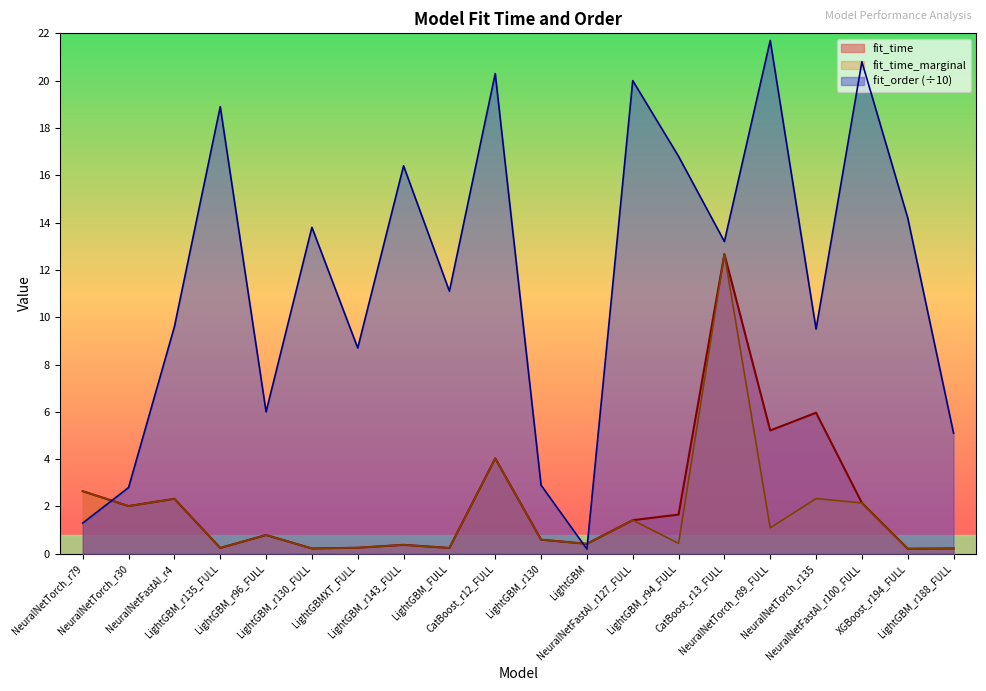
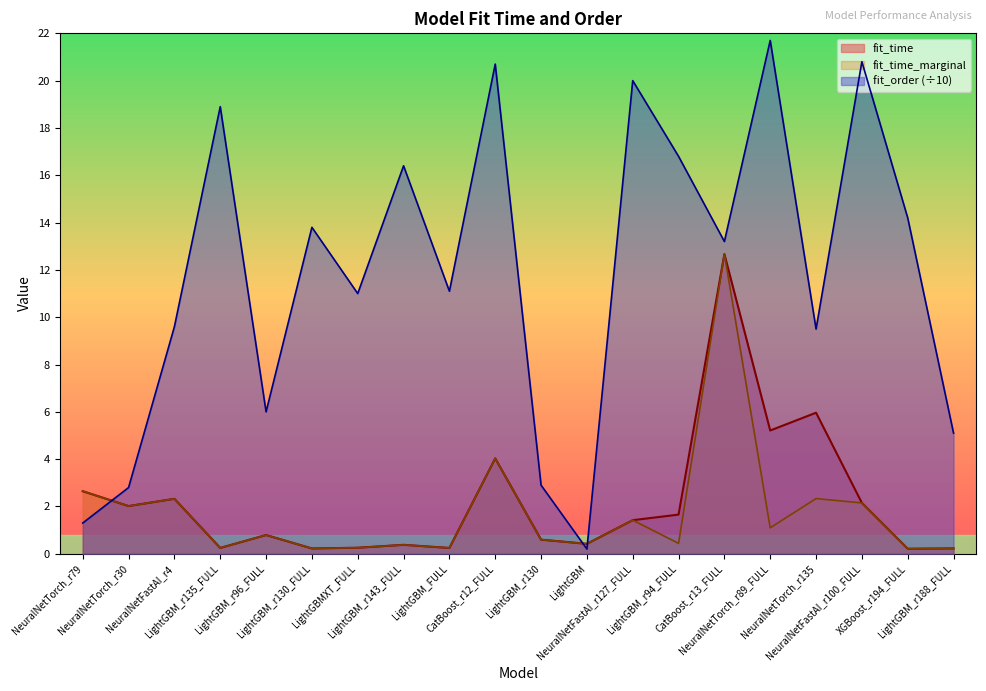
  {
    "fit_time": {
      "LightGBM_r94_FULL": 1.7,
      "NeuralNetTorch_r89_FULL": 5.2,
      "NeuralNetTorch_r135": 6.0
    },
    "fit_time_marginal": {
      "NeuralNetTorch_r89_FULL": 1.1,
      "NeuralNetTorch_r135": 2.3
    },
    "fit_order (÷10)": {
      "NeuralNetTorch_r79": 1.3,
      "NeuralNetTorch_r30": 2.8,
      "NeuralNetFastAI_r4": 9.6,
      "LightGBM_r135_FULL": 18.9,
      "LightGBM_r96_FULL": 6.0,
      "LightGBM_r130_FULL": 13.8,
-     "LightGBMXT_FULL": 8.7,
+     "LightGBMXT_FULL": 11.0,
      "LightGBM_r143_FULL": 16.4,
      "LightGBM_FULL": 11.1,
-     "CatBoost_r12_FULL": 20.3,
+     "CatBoost_r12_FULL": 20.7,
      "LightGBM_r130": 2.9,
      "NeuralNetFastAI_r127_FULL": 20.0,
      "LightGBM_r94_FULL": 16.8,
      "CatBoost_r13_FULL": 13.2,
      "NeuralNetTorch_r89_FULL": 21.7,
      "NeuralNetTorch_r135": 9.5,
      "XGBoost_r194_FULL": 14.2,
      "LightGBM_r188_FULL": 5.1
    }
  }
